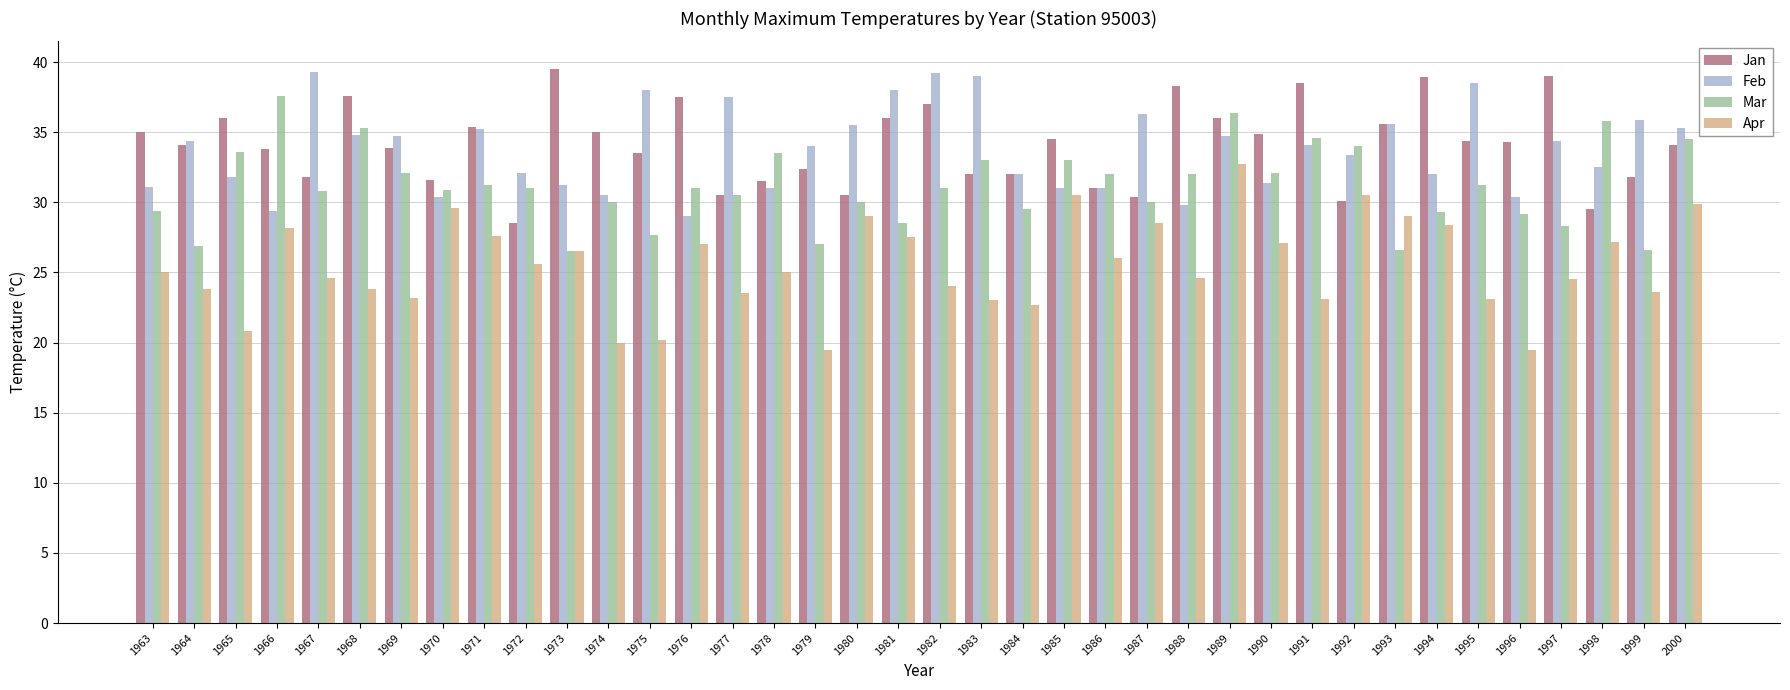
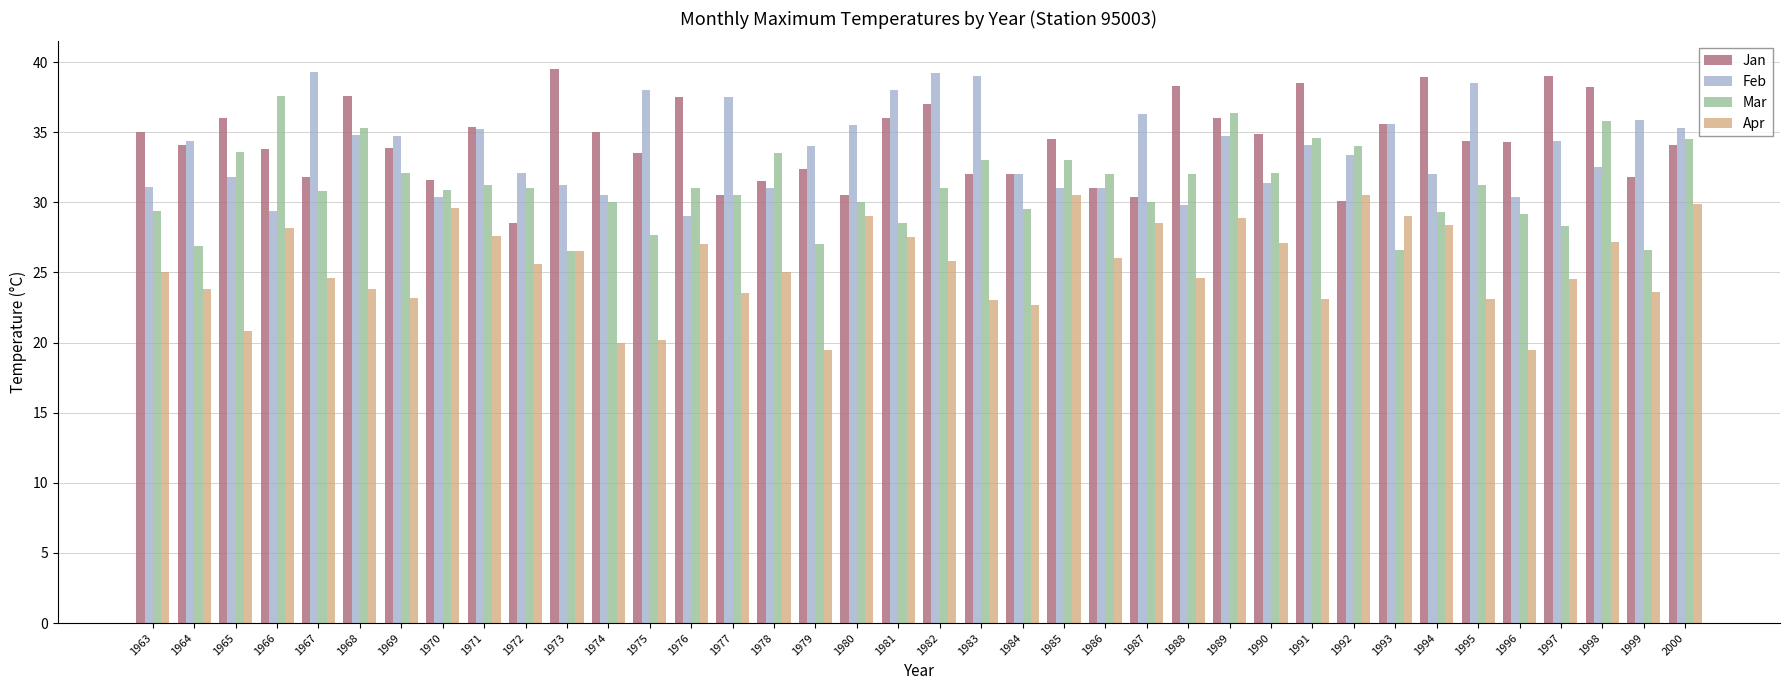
  {
    "Jan": {
      "1963": 35.0,
      "1964": 34.1,
      "1965": 36.0,
      "1966": 33.8,
      "1967": 31.8,
      "1968": 37.6,
      "1969": 33.9,
      "1970": 31.6,
      "1971": 35.4,
      "1972": 28.5,
      "1973": 39.5,
      "1974": 35.0,
      "1975": 33.5,
      "1976": 37.5,
      "1977": 30.5,
      "1978": 31.5,
      "1979": 32.4,
      "1980": 30.5,
      "1981": 36.0,
      "1982": 37.0,
      "1983": 32.0,
      "1984": 32.0,
      "1985": 34.5,
      "1986": 31.0,
      "1987": 30.4,
      "1988": 38.3,
      "1989": 36.0,
      "1990": 34.9,
      "1991": 38.5,
      "1992": 30.1,
      "1993": 35.6,
      "1994": 38.9,
      "1995": 34.4,
      "1996": 34.3,
      "1997": 39.0,
-     "1998": 29.5,
+     "1998": 38.2,
      "1999": 31.8,
      "2000": 34.1
    },
    "Feb": {
      "1963": 31.1,
      "1964": 34.4,
      "1965": 31.8,
      "1966": 29.4,
      "1967": 39.3,
      "1968": 34.8,
      "1969": 34.7,
      "1970": 30.4,
      "1971": 35.2,
      "1972": 32.1,
      "1973": 31.2,
      "1974": 30.5,
      "1975": 38.0,
      "1976": 29.0,
      "1977": 37.5,
      "1978": 31.0,
      "1979": 34.0,
      "1980": 35.5,
      "1981": 38.0,
      "1982": 39.2,
      "1983": 39.0,
      "1984": 32.0,
      "1985": 31.0,
      "1986": 31.0,
      "1987": 36.3,
      "1988": 29.8,
      "1989": 34.7,
      "1990": 31.4,
      "1991": 34.1,
      "1992": 33.4,
      "1993": 35.6,
      "1994": 32.0,
      "1995": 38.5,
      "1996": 30.4,
      "1997": 34.4,
      "1998": 32.5,
      "1999": 35.9,
      "2000": 35.3
    },
    "Mar": {
      "1963": 29.4,
      "1964": 26.9,
      "1965": 33.6,
      "1966": 37.6,
      "1967": 30.8,
      "1968": 35.3,
      "1969": 32.1,
      "1970": 30.9,
      "1971": 31.2,
      "1972": 31.0,
      "1973": 26.5,
      "1974": 30.0,
      "1975": 27.7,
      "1976": 31.0,
      "1977": 30.5,
      "1978": 33.5,
      "1979": 27.0,
      "1980": 30.0,
      "1981": 28.5,
      "1982": 31.0,
      "1983": 33.0,
      "1984": 29.5,
      "1985": 33.0,
      "1986": 32.0,
      "1987": 30.0,
      "1988": 32.0,
      "1989": 36.4,
      "1990": 32.1,
      "1991": 34.6,
      "1992": 34.0,
      "1993": 26.6,
      "1994": 29.3,
      "1995": 31.2,
      "1996": 29.2,
      "1997": 28.3,
      "1998": 35.8,
      "1999": 26.6,
      "2000": 34.5
    },
    "Apr": {
      "1963": 25.0,
      "1964": 23.8,
      "1965": 20.8,
      "1966": 28.2,
      "1967": 24.6,
      "1968": 23.8,
      "1969": 23.2,
      "1970": 29.6,
      "1971": 27.6,
      "1972": 25.6,
      "1973": 26.5,
      "1974": 20.0,
      "1975": 20.2,
      "1976": 27.0,
      "1977": 23.5,
      "1978": 25.0,
      "1979": 19.5,
      "1980": 29.0,
      "1981": 27.5,
-     "1982": 24.0,
+     "1982": 25.8,
      "1983": 23.0,
      "1984": 22.7,
      "1985": 30.5,
      "1986": 26.0,
      "1987": 28.5,
      "1988": 24.6,
-     "1989": 32.7,
+     "1989": 28.9,
      "1990": 27.1,
      "1991": 23.1,
      "1992": 30.5,
      "1993": 29.0,
      "1994": 28.4,
      "1995": 23.1,
      "1996": 19.5,
      "1997": 24.5,
      "1998": 27.2,
      "1999": 23.6,
      "2000": 29.9
    }
  }
